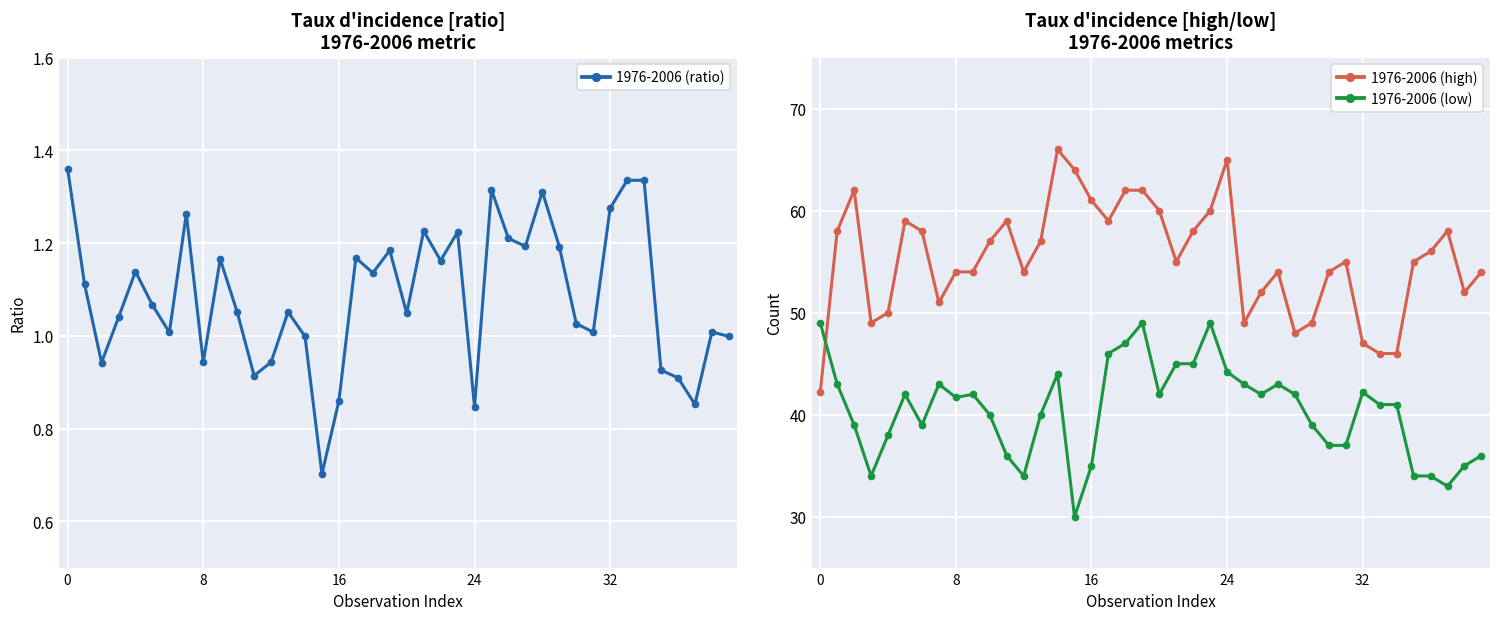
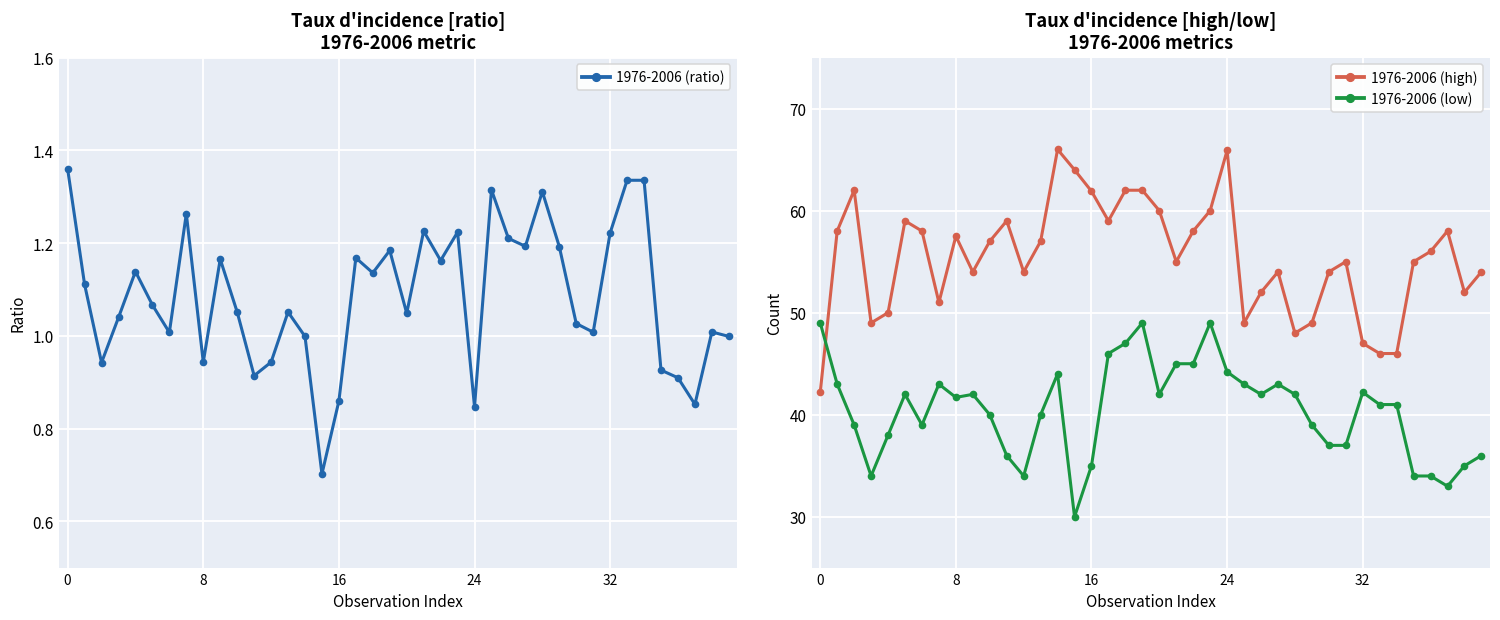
  {
    "Taux d'incidence [ratio] 1976-2006 metric": {
      "0": 1.36,
      "8": 0.94,
      "16": 0.86,
      "24": 0.85,
-     "32": 1.28
+     "32": 1.22
    },
    "Taux d'incidence [high/low] 1976-2006 metrics": {
      "1976-2006 (high)": {
        "0": 42,
-       "8": 54,
-       "16": 61,
-       "24": 65,
+       "8": 58,
+       "16": 62,
+       "24": 66,
        "32": 47
      },
      "1976-2006 (low)": {
        "0": 49,
        "8": 42,
        "16": 35,
        "24": 44,
        "32": 42
      }
    }
  }
